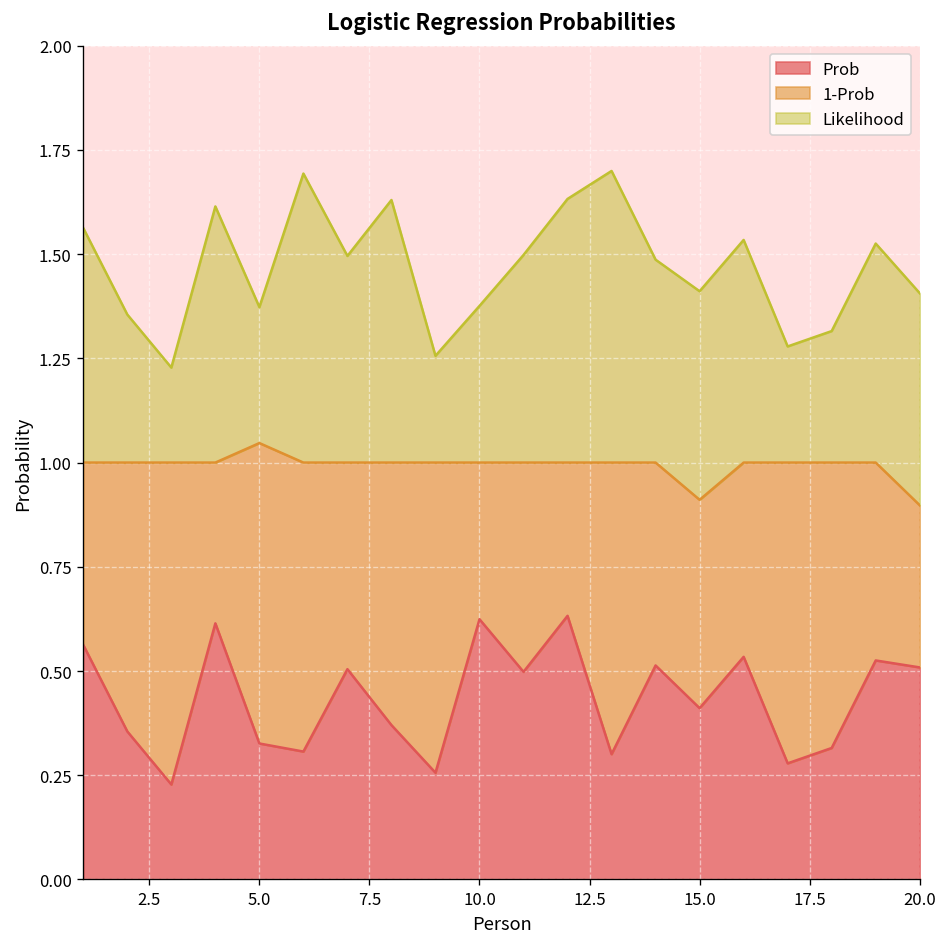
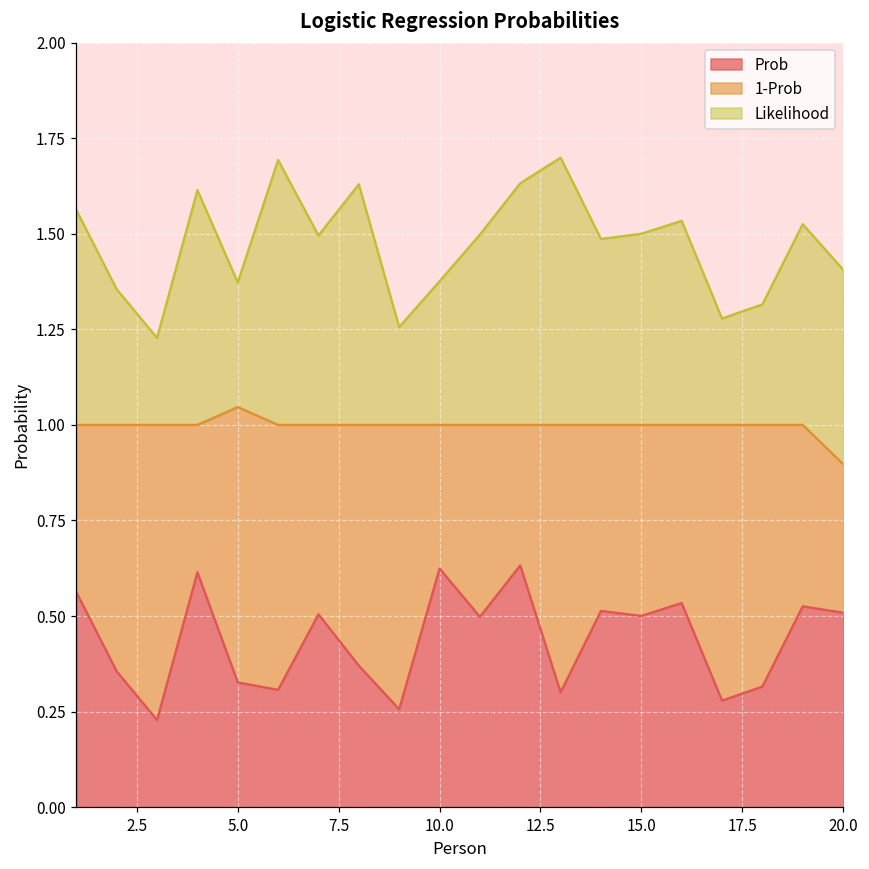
  {
    "Prob": {
      "5.0": 0.33,
      "10.0": 0.62,
-     "15.0": 0.41,
+     "15.0": 0.50,
      "20.0": 0.51
    }
  }
